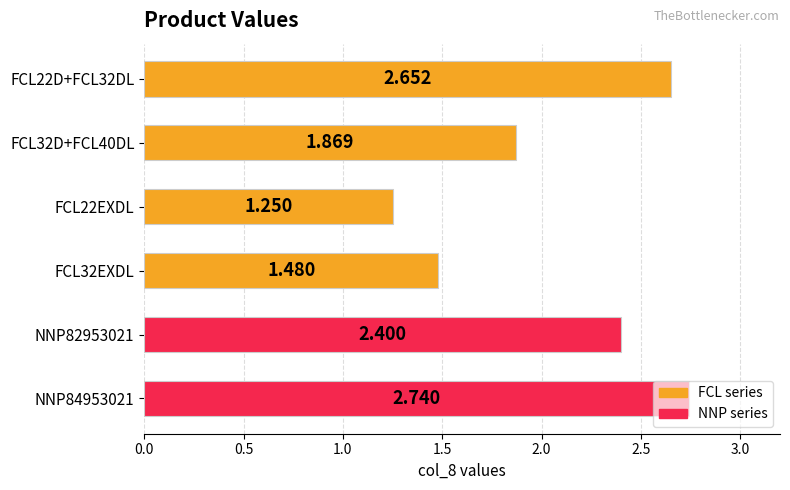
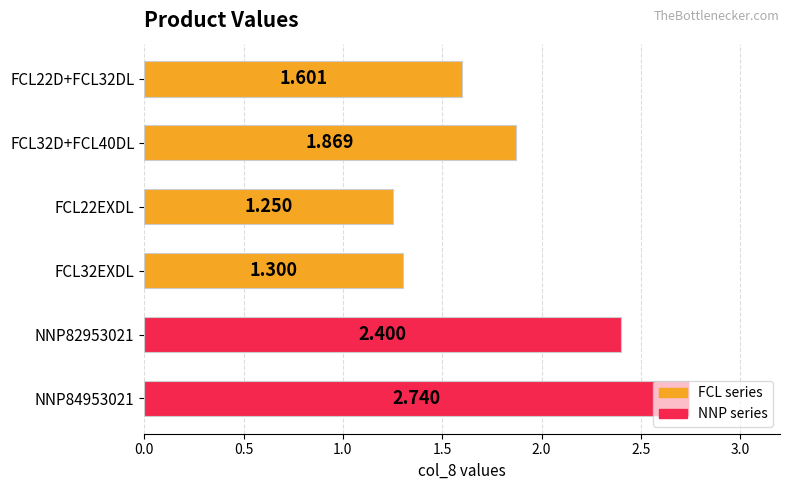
  {
-   "FCL22D+FCL32DL": 2.652,
+   "FCL22D+FCL32DL": 1.601,
    "FCL32D+FCL40DL": 1.869,
    "FCL22EXDL": 1.250,
-   "FCL32EXDL": 1.480,
+   "FCL32EXDL": 1.300,
    "NNP82953021": 2.400
  }
